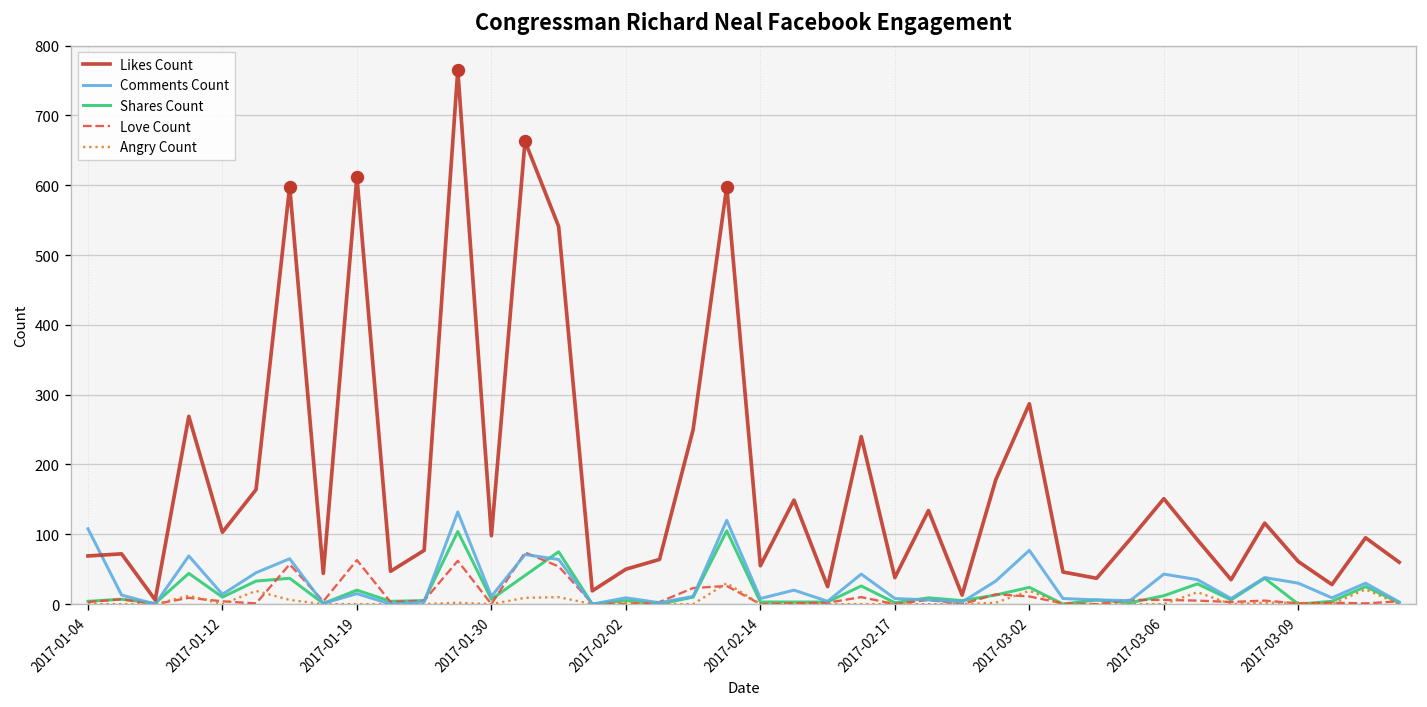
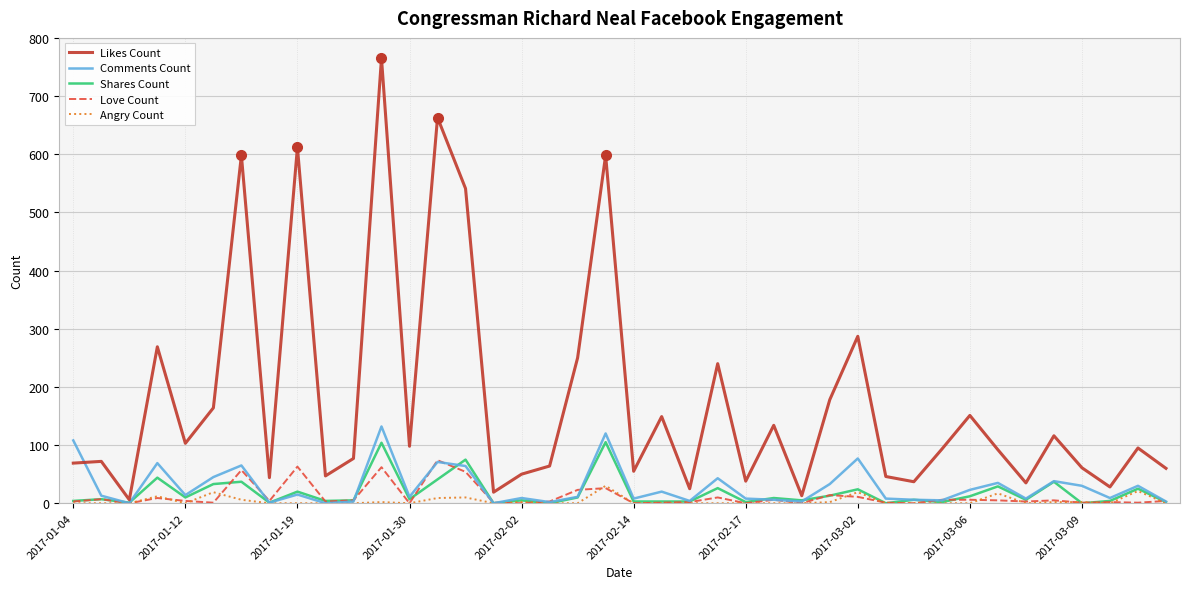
  {
    "Comments Count": {
      "2017-01-04": 110,
      "2017-01-19": 20,
      "2017-02-17": 10,
-     "2017-03-06": 40,
+     "2017-03-06": 20,
      "2017-03-09": 30
    },
    "Shares Count": {
      "2017-01-19": 20,
      "2017-03-06": 10
    }
  }
